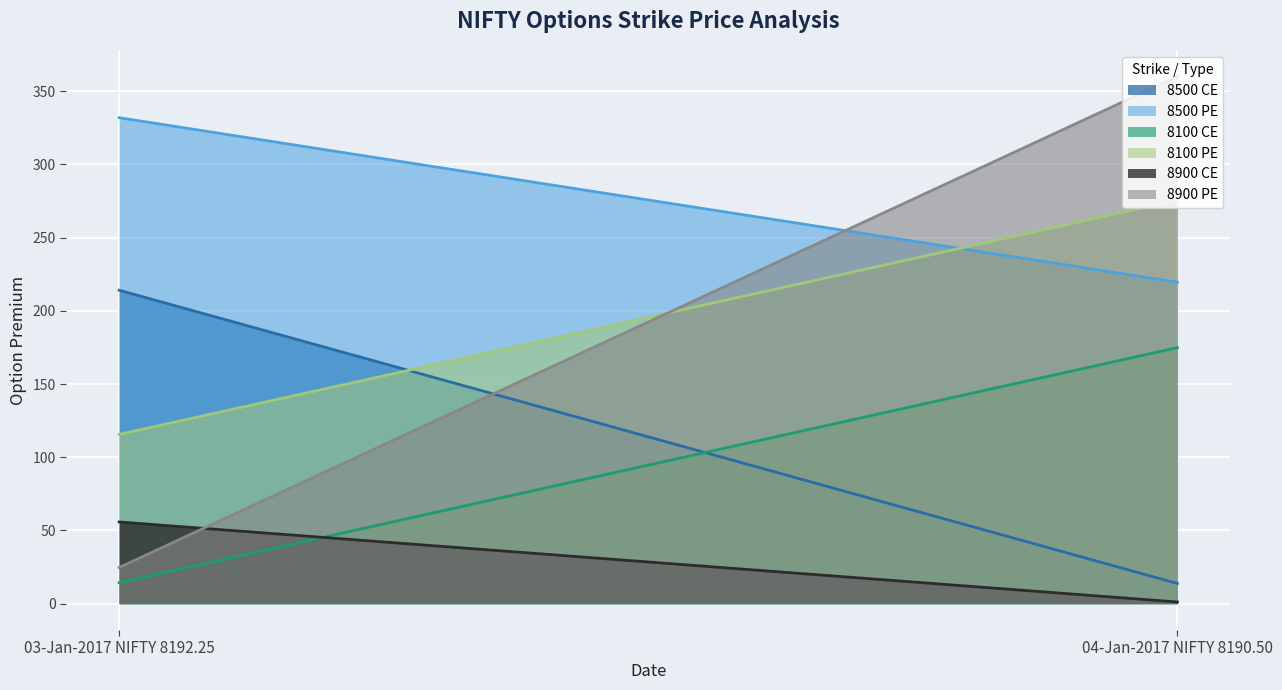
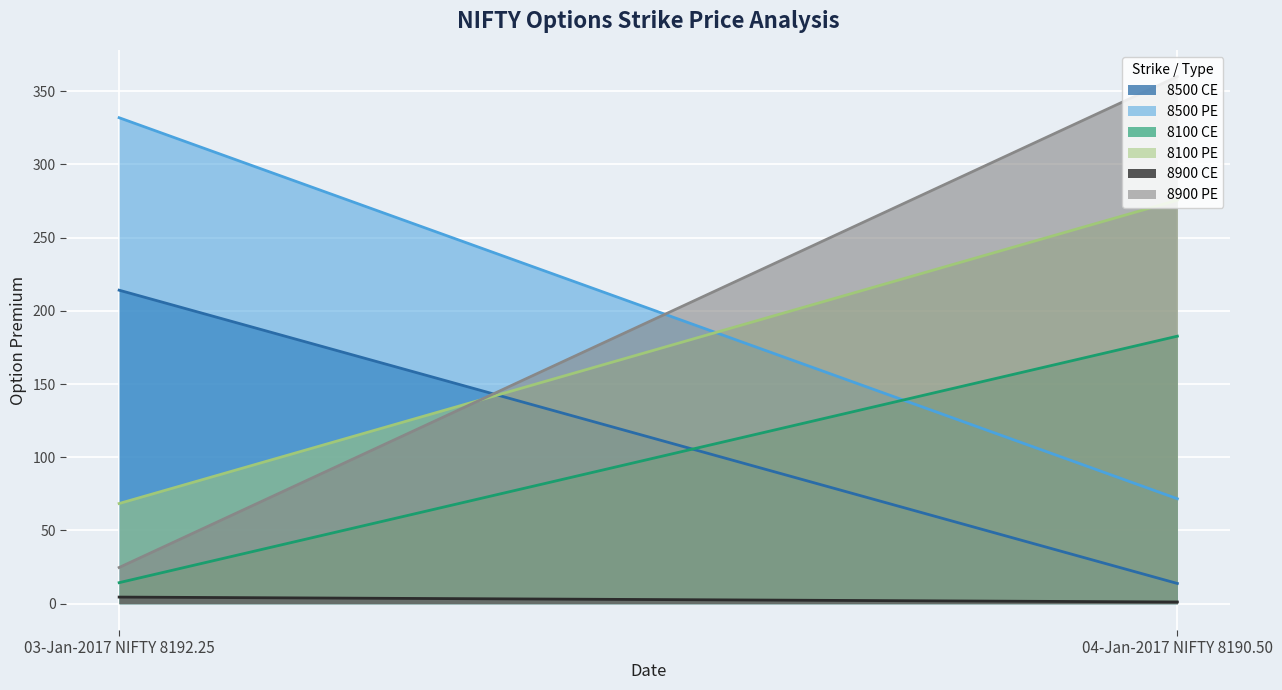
  {
    "8500 CE": {
      "03-Jan-2017 NIFTY 8192.25": 214,
      "04-Jan-2017 NIFTY 8190.50": 14
    },
    "8500 PE": {
      "03-Jan-2017 NIFTY 8192.25": 332,
-     "04-Jan-2017 NIFTY 8190.50": 220
+     "04-Jan-2017 NIFTY 8190.50": 72
    },
    "8100 CE": {
      "03-Jan-2017 NIFTY 8192.25": 14,
-     "04-Jan-2017 NIFTY 8190.50": 175
+     "04-Jan-2017 NIFTY 8190.50": 183
    },
    "8100 PE": {
-     "03-Jan-2017 NIFTY 8192.25": 116
+     "03-Jan-2017 NIFTY 8192.25": 68
    },
    "8900 CE": {
-     "03-Jan-2017 NIFTY 8192.25": 56,
+     "03-Jan-2017 NIFTY 8192.25": 5,
      "04-Jan-2017 NIFTY 8190.50": 1
    },
    "8900 PE": {
      "03-Jan-2017 NIFTY 8192.25": 25
    }
  }
